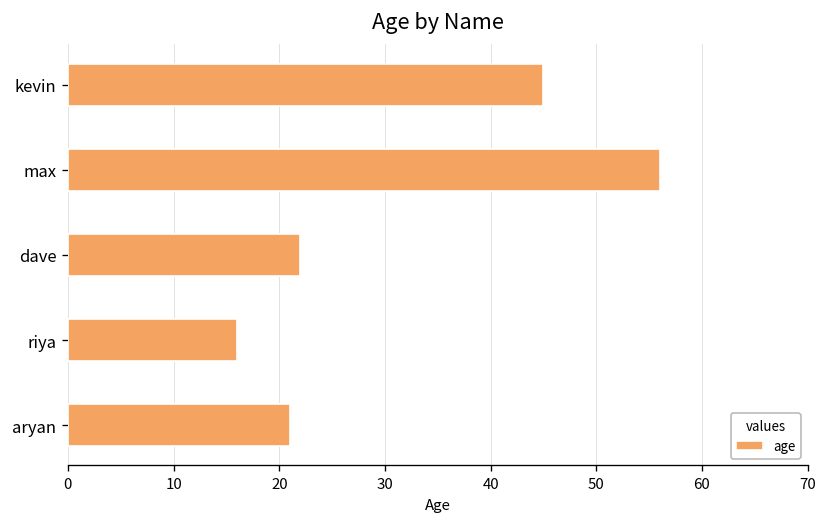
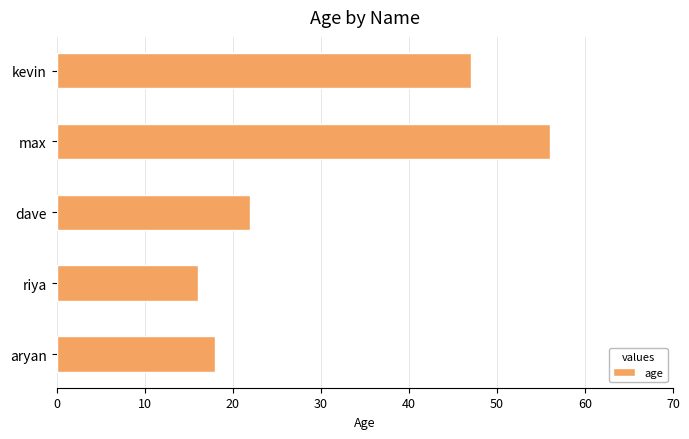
  {
-   "kevin": 45,
+   "kevin": 47,
    "max": 56,
    "dave": 22,
    "riya": 16,
-   "aryan": 21
+   "aryan": 18
  }
